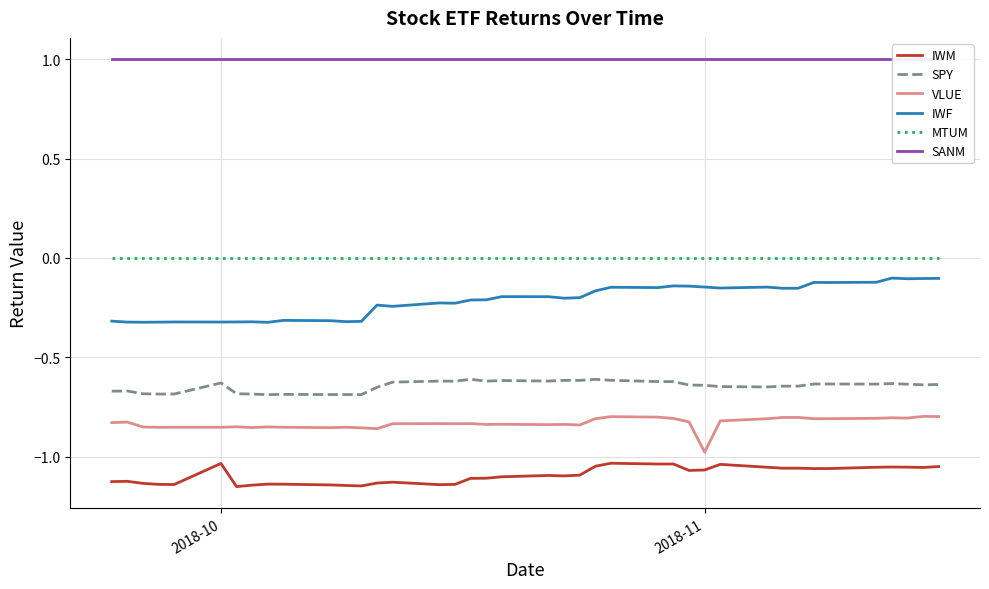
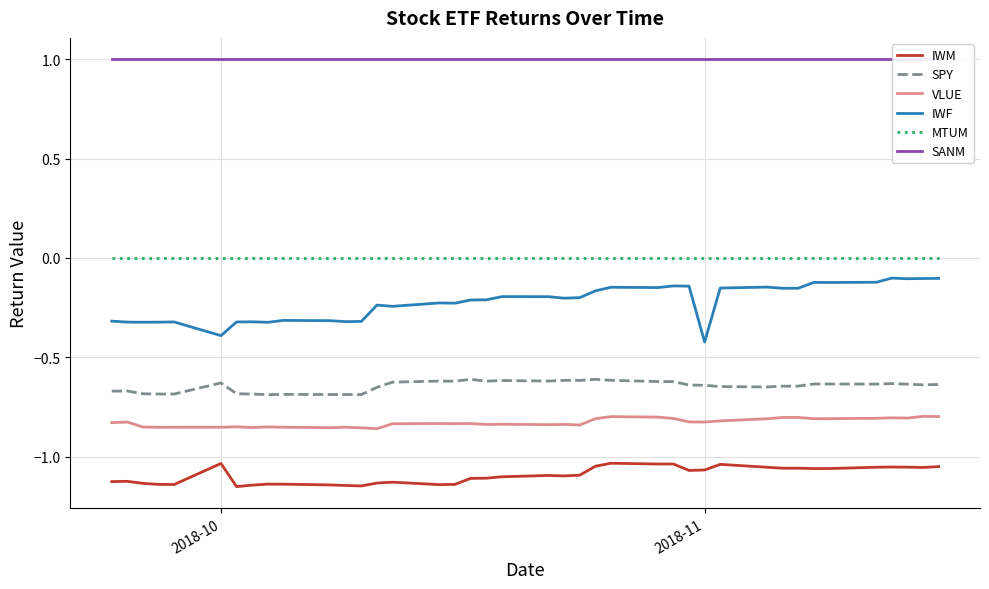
  {
    "IWM": {
      "2018-10": -1.03,
      "2018-11": -1.07
    },
    "SPY": {
      "2018-10": -0.63,
      "2018-11": -0.64
    },
    "VLUE": {
      "2018-10": -0.85,
-     "2018-11": -0.98
+     "2018-11": -0.83
    },
    "IWF": {
-     "2018-10": -0.32,
-     "2018-11": -0.15
+     "2018-10": -0.39,
+     "2018-11": -0.42
    },
    "MTUM": {
      "2018-10": 0.00,
      "2018-11": 0.00
    },
    "SANM": {
      "2018-10": 1.00,
      "2018-11": 1.00
    }
  }
